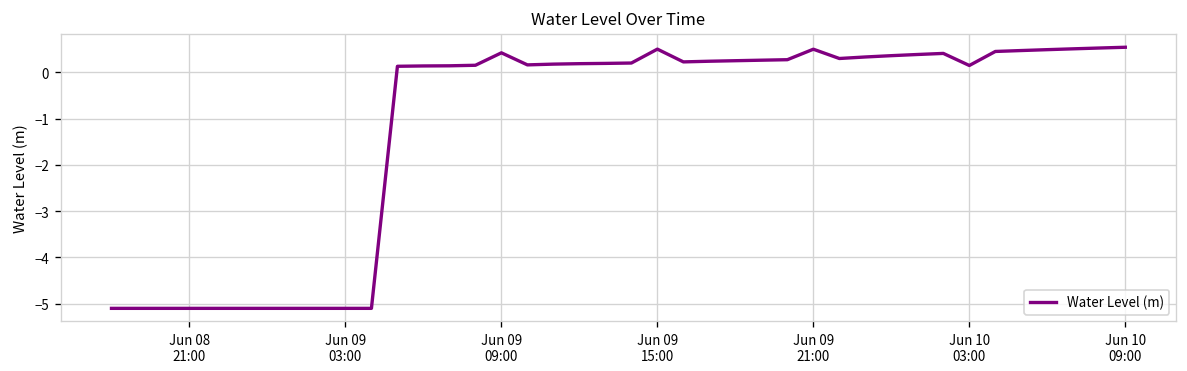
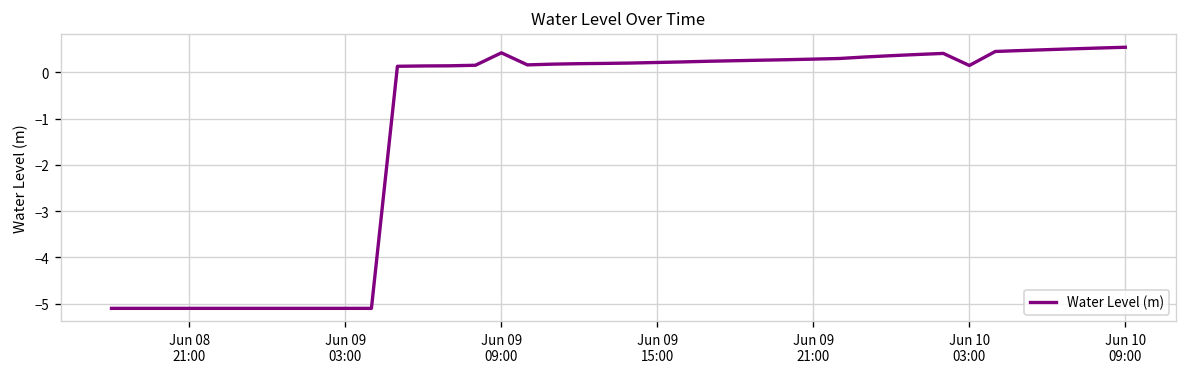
  {
    "Jun 08 21:00": -5.1,
    "Jun 09 03:00": -5.1,
    "Jun 09 09:00": 0.4,
-   "Jun 09 15:00": 0.5,
-   "Jun 09 21:00": 0.5,
+   "Jun 09 15:00": 0.2,
+   "Jun 09 21:00": 0.3,
    "Jun 10 03:00": 0.2,
    "Jun 10 09:00": 0.5
  }
